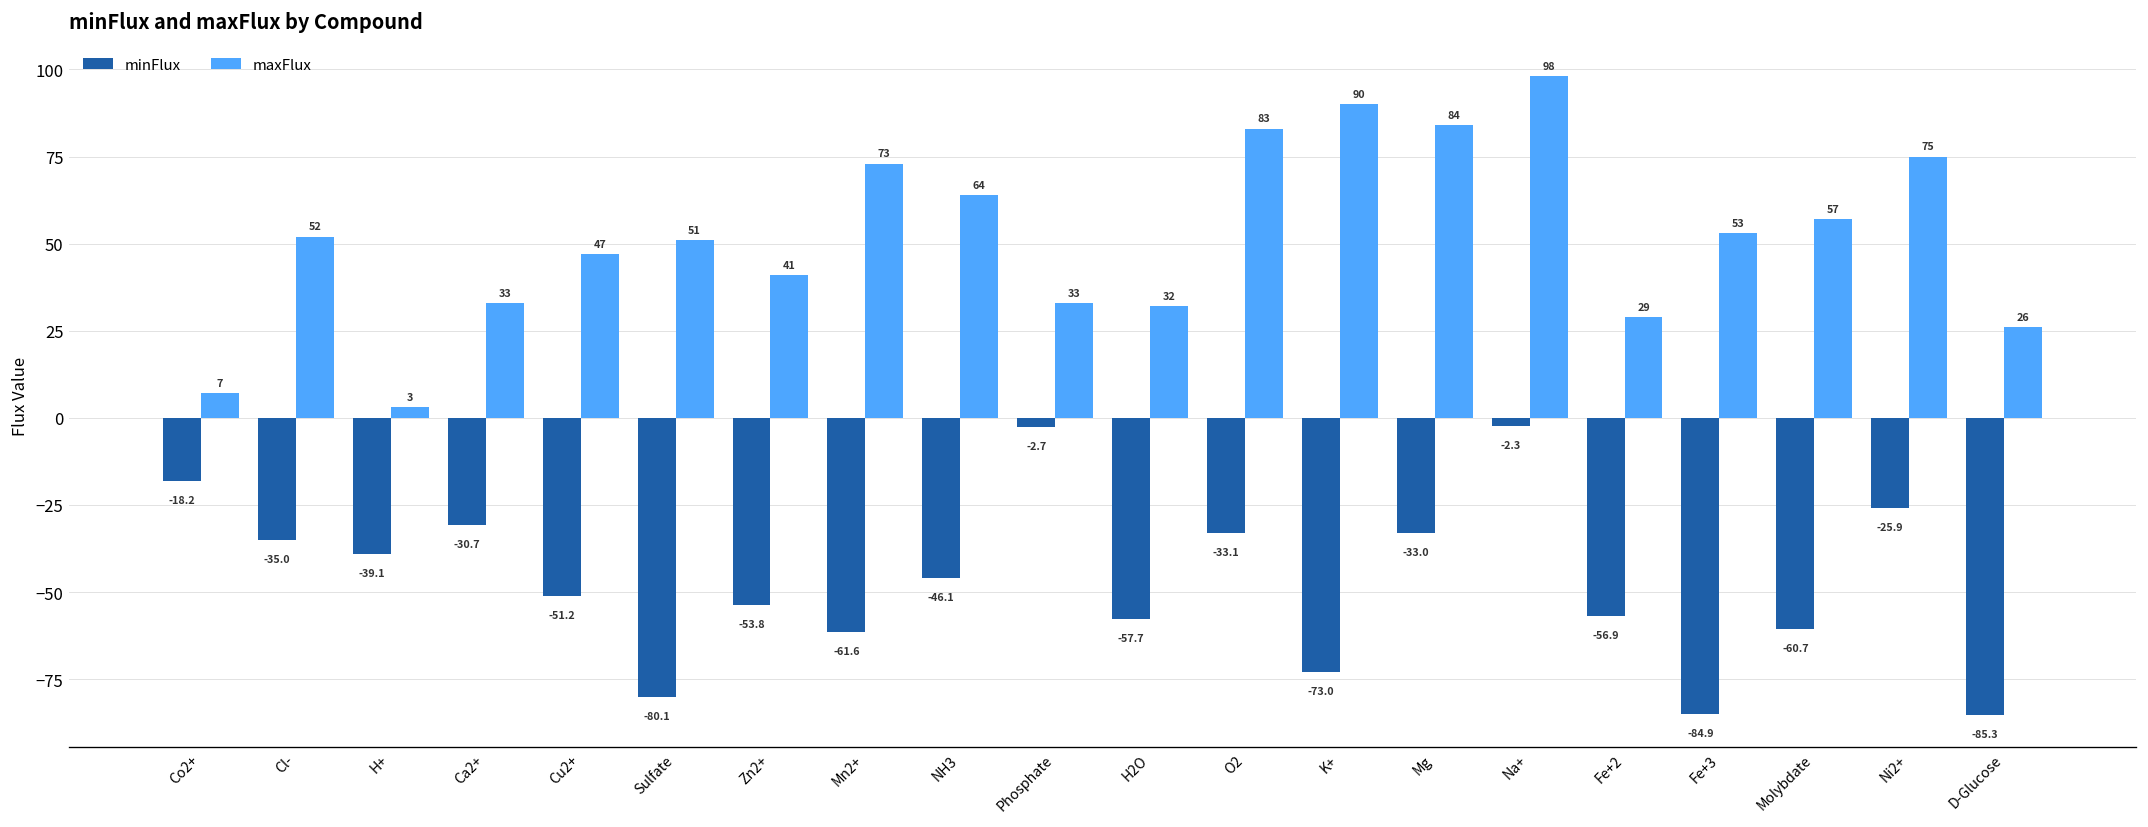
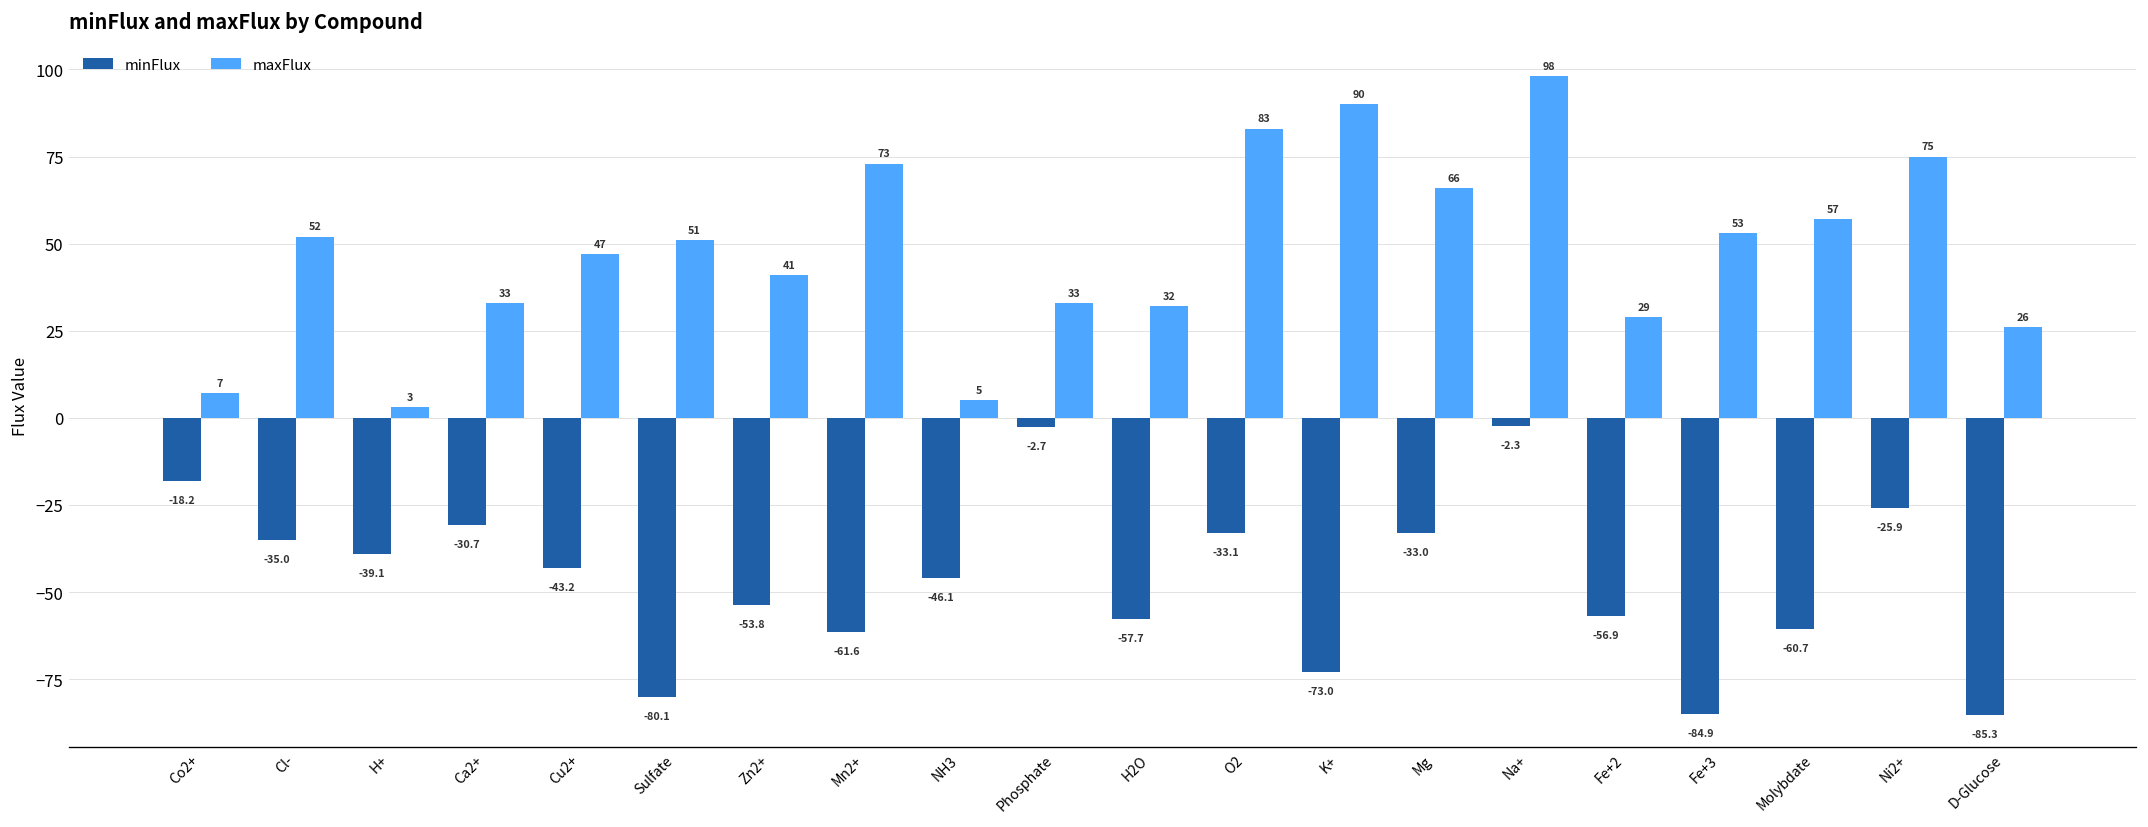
  {
    "minFlux": {
      "Co2+": -18.2,
      "Cl-": -35.0,
      "H+": -39.1,
      "Ca2+": -30.7,
-     "Cu2+": -51.2,
+     "Cu2+": -43.2,
      "Sulfate": -80.1,
      "Zn2+": -53.8,
      "Mn2+": -61.6,
      "NH3": -46.1,
      "Phosphate": -2.7,
      "H2O": -57.7,
      "O2": -33.1,
      "K+": -73.0,
      "Mg": -33.0,
      "Na+": -2.3,
      "Fe+2": -56.9,
      "Fe+3": -84.9,
      "Molybdate": -60.7,
      "Ni2+": -25.9,
      "D-Glucose": -85.3
    },
    "maxFlux": {
      "Co2+": 7,
      "Cl-": 52,
      "H+": 3,
      "Ca2+": 33,
      "Cu2+": 47,
      "Sulfate": 51,
      "Zn2+": 41,
      "Mn2+": 73,
-     "NH3": 64,
+     "NH3": 5,
      "Phosphate": 33,
      "H2O": 32,
      "O2": 83,
      "K+": 90,
-     "Mg": 84,
+     "Mg": 66,
      "Na+": 98,
      "Fe+2": 29,
      "Fe+3": 53,
      "Molybdate": 57,
      "Ni2+": 75,
      "D-Glucose": 26
    }
  }
